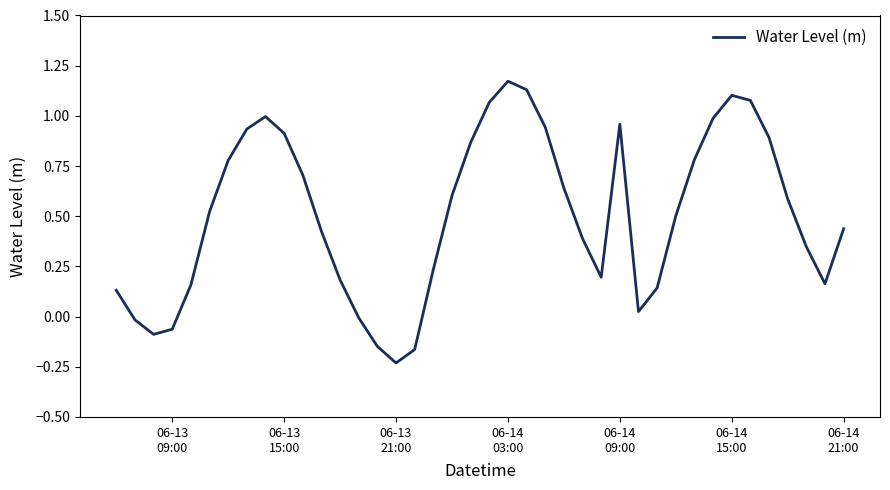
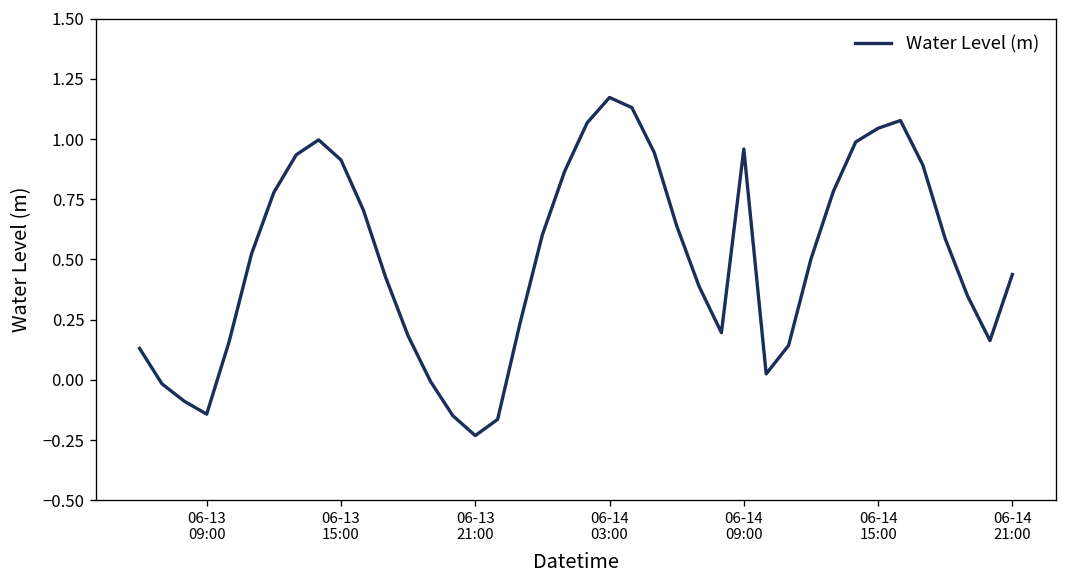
  {
-   "06-13 09:00": -0.06,
+   "06-13 09:00": -0.14,
    "06-13 15:00": 0.91,
    "06-13 21:00": -0.23,
    "06-14 03:00": 1.17,
    "06-14 09:00": 0.96,
-   "06-14 15:00": 1.10,
+   "06-14 15:00": 1.04,
    "06-14 21:00": 0.44
  }
